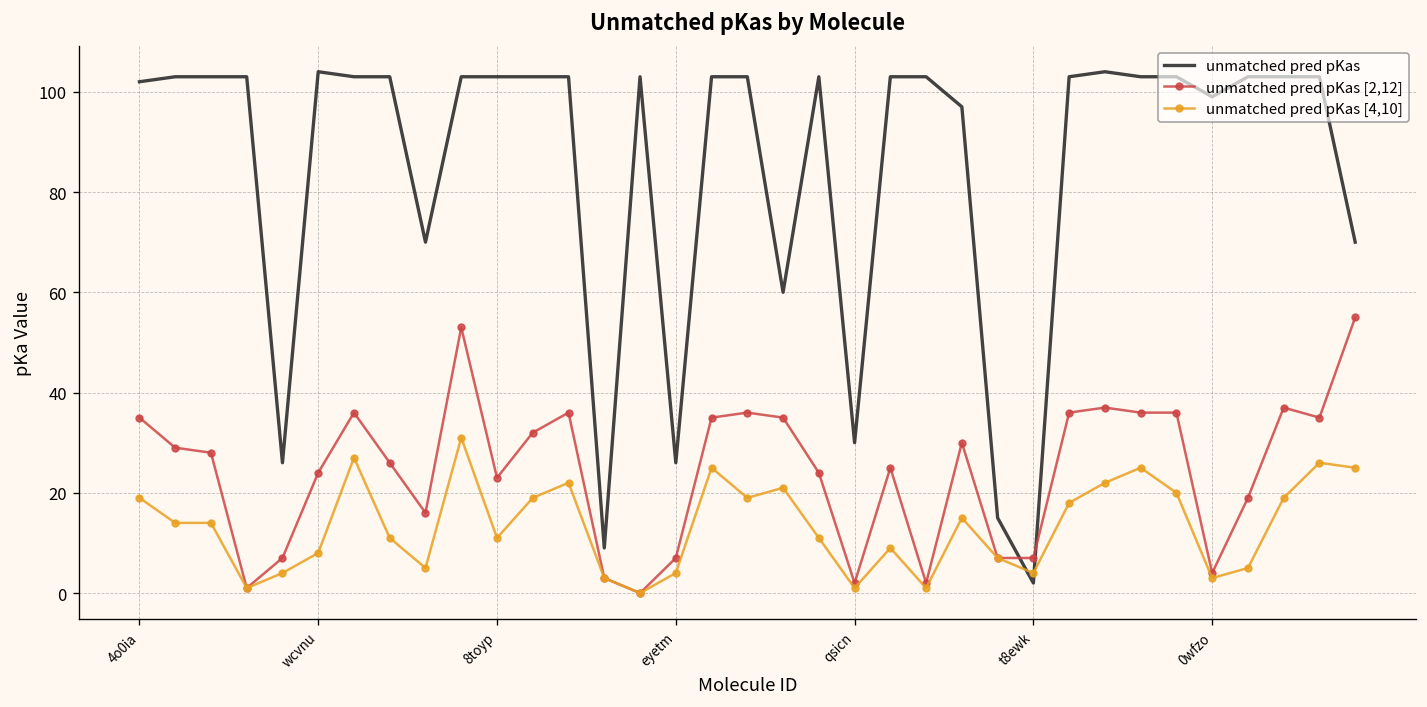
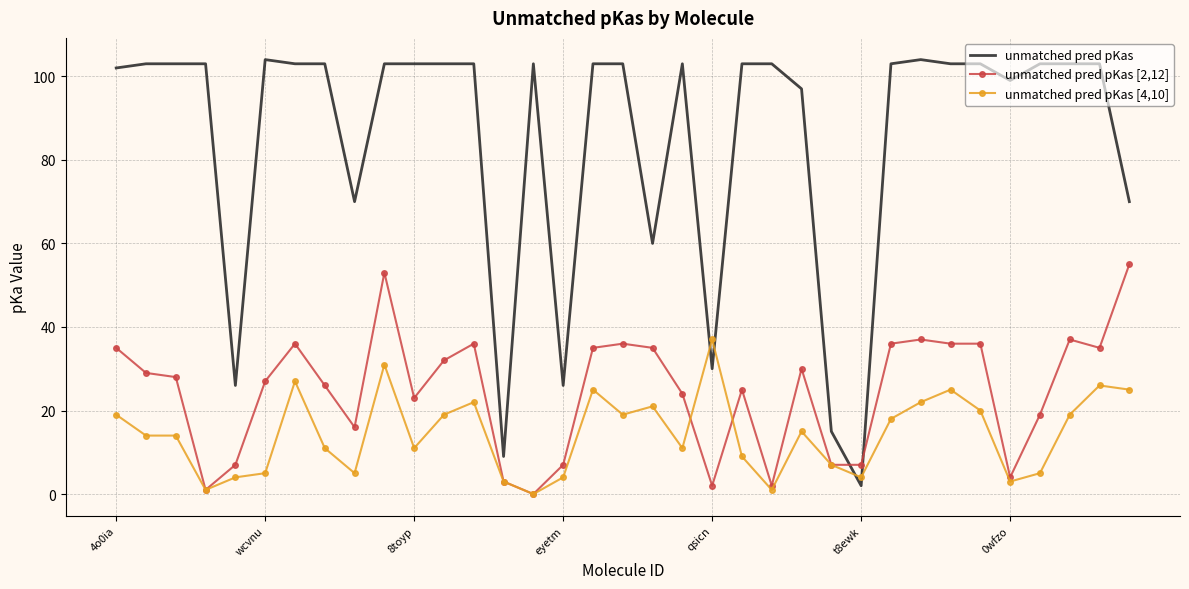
  {
    "unmatched pred pKas": {
      "4o0ia": 102,
      "wcvnu": 104,
      "8toyp": 103,
      "eyetm": 26,
      "qsicn": 30,
      "t8ewk": 2
    },
    "unmatched pred pKas [2,12]": {
      "4o0ia": 35,
-     "wcvnu": 24,
+     "wcvnu": 27,
      "8toyp": 23,
      "eyetm": 7,
      "qsicn": 2,
      "t8ewk": 7,
      "0wfzo": 4
    },
    "unmatched pred pKas [4,10]": {
      "4o0ia": 19,
-     "wcvnu": 8,
+     "wcvnu": 5,
      "8toyp": 11,
      "eyetm": 4,
-     "qsicn": 1,
+     "qsicn": 37,
      "t8ewk": 4,
      "0wfzo": 3
    }
  }
